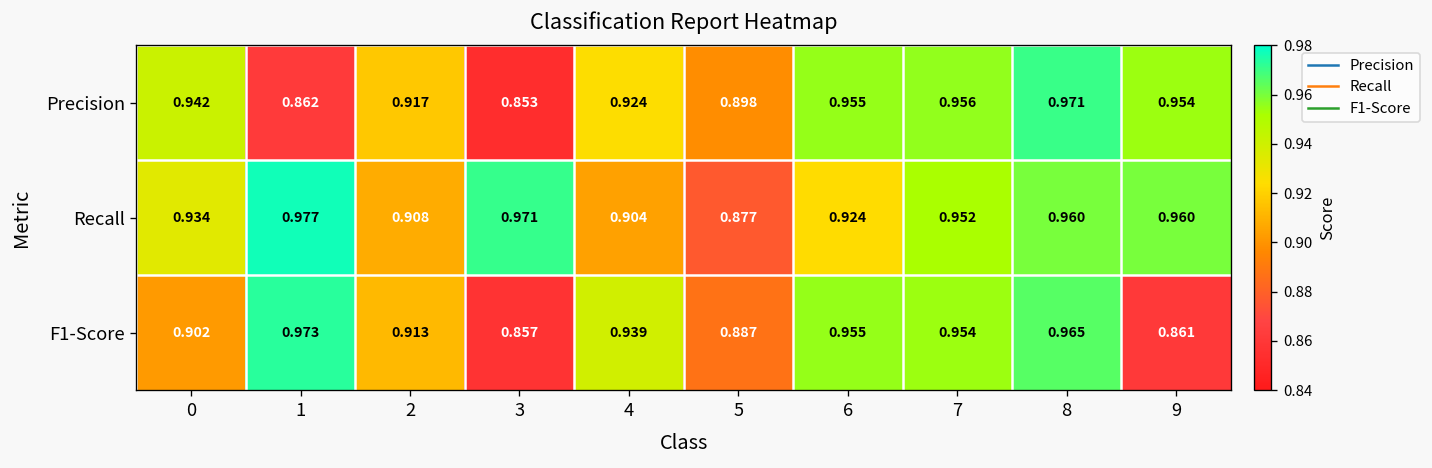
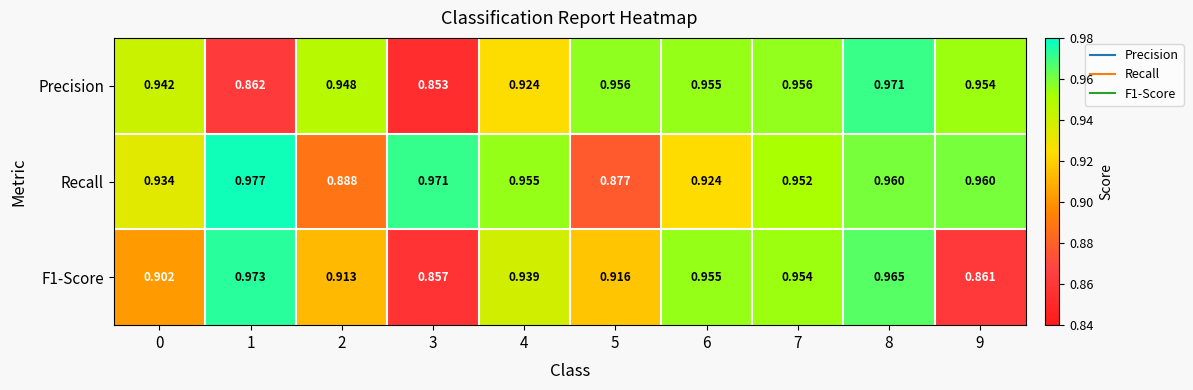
  {
    "Precision": {
      "0": 0.942,
      "1": 0.862,
-     "2": 0.917,
+     "2": 0.948,
      "3": 0.853,
      "4": 0.924,
-     "5": 0.898,
+     "5": 0.956,
      "6": 0.955,
      "7": 0.956,
      "8": 0.971,
      "9": 0.954
    },
    "Recall": {
      "0": 0.934,
      "1": 0.977,
-     "2": 0.908,
+     "2": 0.888,
      "3": 0.971,
-     "4": 0.904,
+     "4": 0.955,
      "5": 0.877,
      "6": 0.924,
      "7": 0.952,
      "8": 0.960,
      "9": 0.960
    },
    "F1-Score": {
      "0": 0.902,
      "1": 0.973,
      "2": 0.913,
      "3": 0.857,
      "4": 0.939,
-     "5": 0.887,
+     "5": 0.916,
      "6": 0.955,
      "7": 0.954,
      "8": 0.965,
      "9": 0.861
    }
  }
